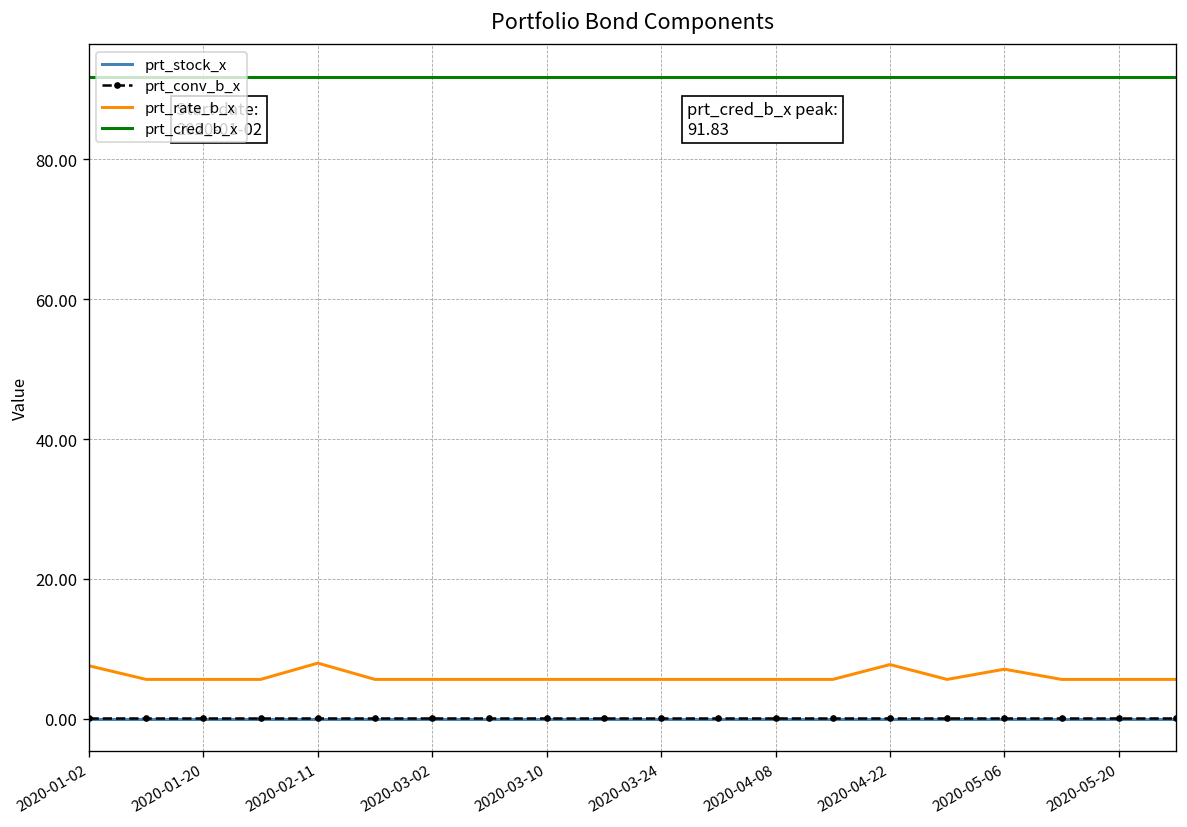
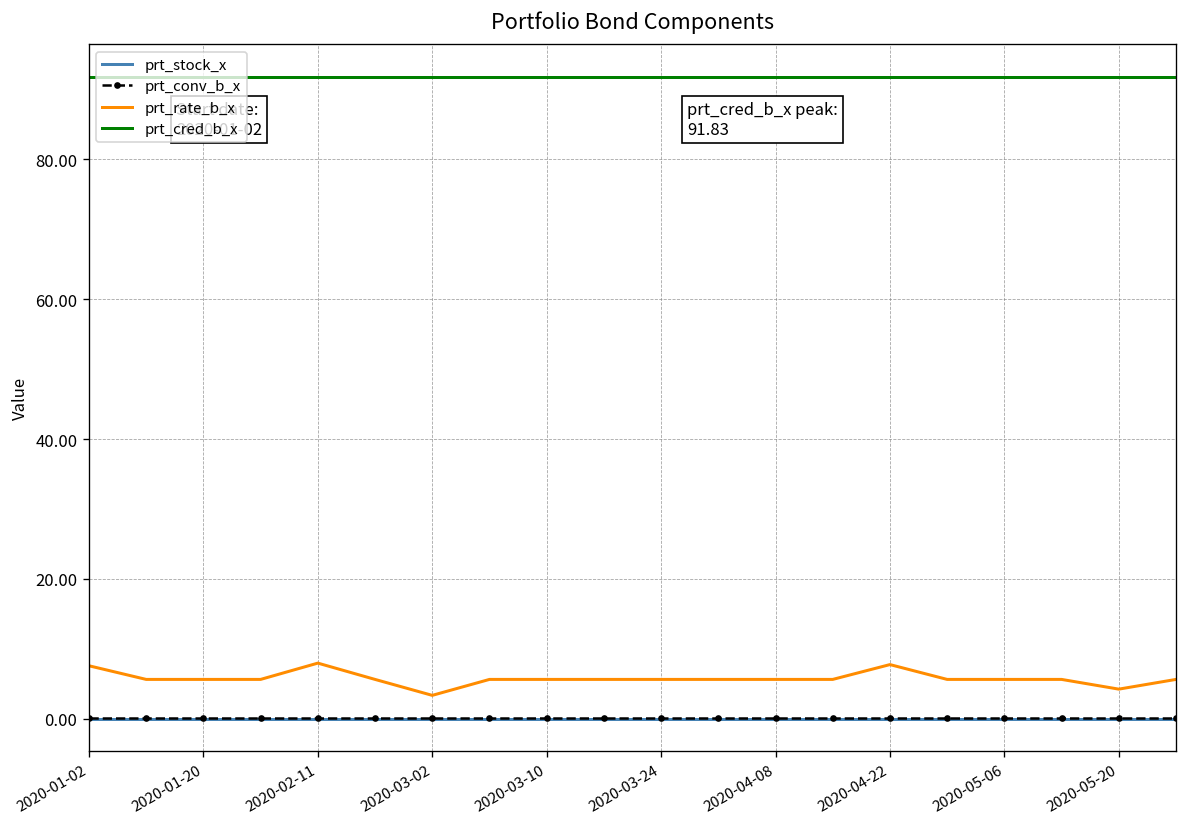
  {
    "prt_rate_b_x": {
      "2020-01-02": 8,
      "2020-01-20": 6,
      "2020-02-11": 8,
-     "2020-03-02": 6,
+     "2020-03-02": 3,
      "2020-03-10": 6,
      "2020-03-24": 6,
      "2020-04-08": 6,
      "2020-04-22": 8,
-     "2020-05-06": 7,
-     "2020-05-20": 6
+     "2020-05-06": 6,
+     "2020-05-20": 4
    },
    "prt_cred_b_x": {
      "2020-01-02": 92,
      "2020-02-11": 92,
      "2020-03-02": 92,
      "2020-03-10": 92,
      "2020-03-24": 92,
      "2020-04-22": 92,
      "2020-05-06": 92,
      "2020-05-20": 92
    }
  }
